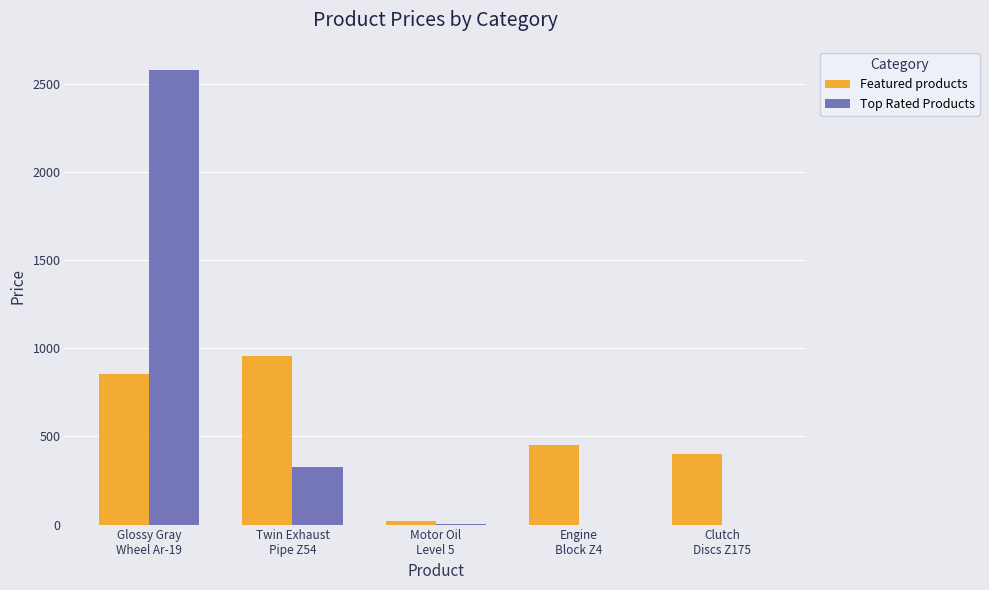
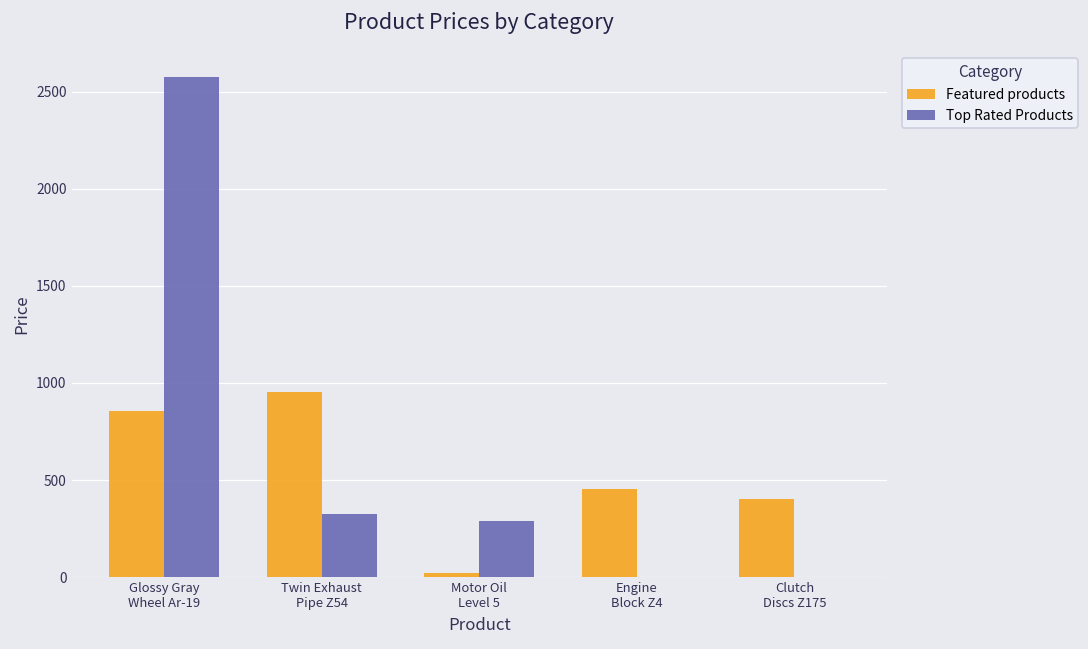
  {
    "Featured products": {
      "Glossy Gray Wheel Ar-19": 860,
      "Twin Exhaust Pipe Z54": 950,
      "Motor Oil Level 5": 20,
      "Engine Block Z4": 450,
      "Clutch Discs Z175": 400
    },
    "Top Rated Products": {
      "Glossy Gray Wheel Ar-19": 2580,
      "Twin Exhaust Pipe Z54": 330,
-     "Motor Oil Level 5": 0,
+     "Motor Oil Level 5": 290,
      "Engine Block Z4": 0,
      "Clutch Discs Z175": 0
    }
  }
